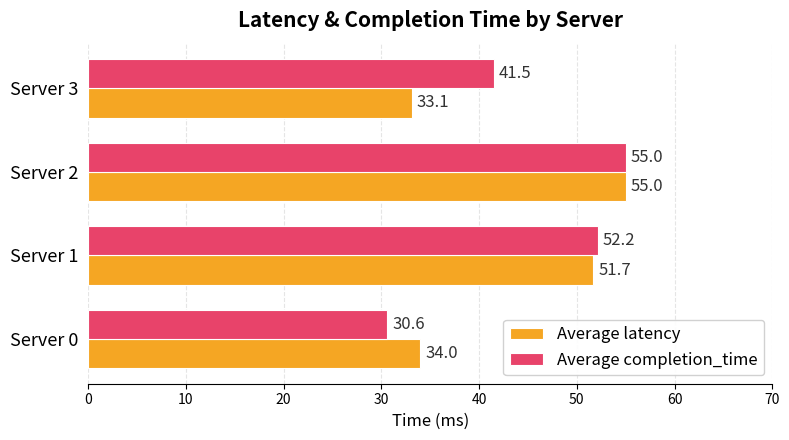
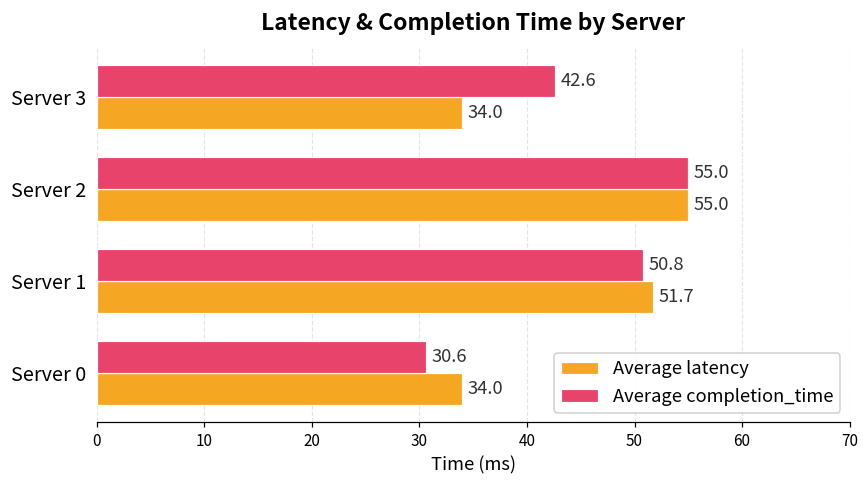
  {
    "Average latency": {
-     "Server 3": 33.1,
+     "Server 3": 34.0,
      "Server 2": 55.0,
      "Server 1": 51.7,
      "Server 0": 34.0
    },
    "Average completion_time": {
-     "Server 3": 41.5,
+     "Server 3": 42.6,
      "Server 2": 55.0,
-     "Server 1": 52.2,
+     "Server 1": 50.8,
      "Server 0": 30.6
    }
  }
